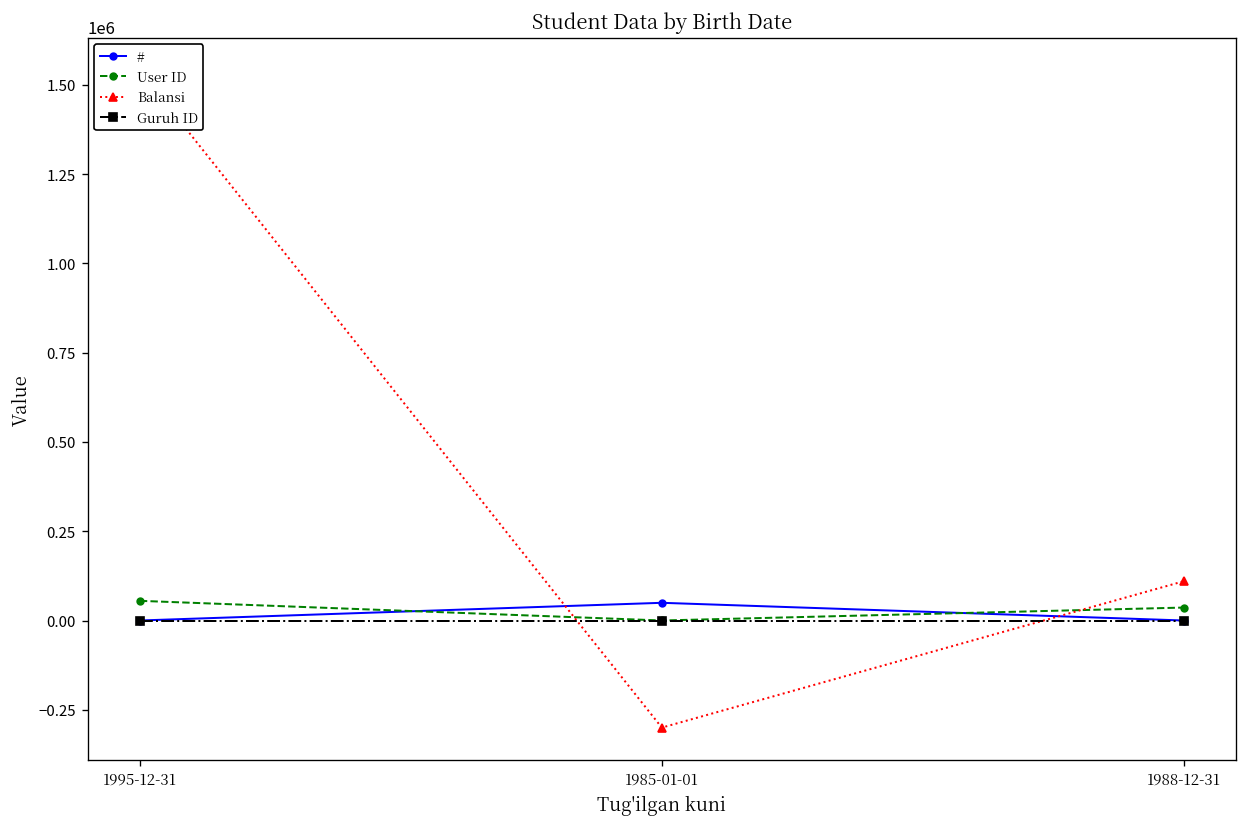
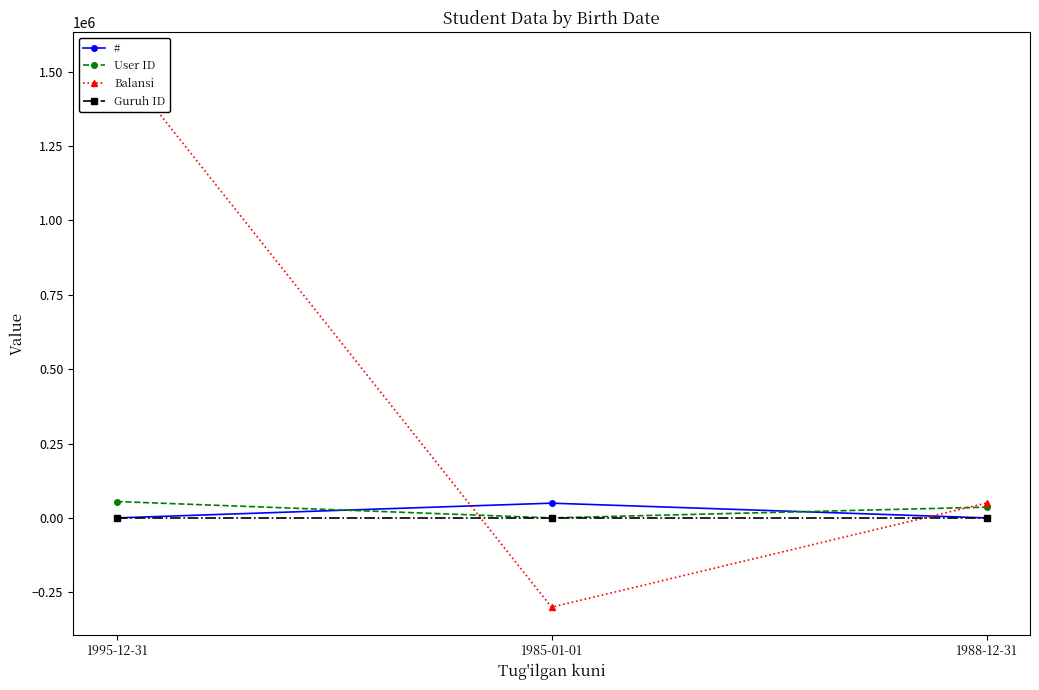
  {
    "#": {
      "1985-01-01": 50000
    },
    "User ID": {
      "1995-12-31": 60000,
      "1988-12-31": 40000
    },
    "Balansi": {
      "1985-01-01": -300000,
-     "1988-12-31": 110000
+     "1988-12-31": 50000
    }
  }
